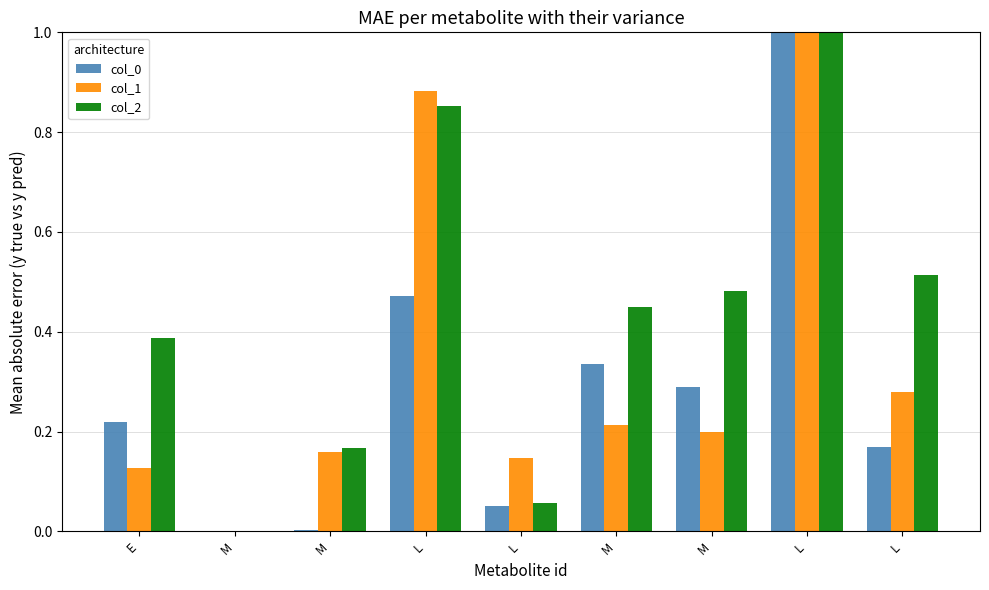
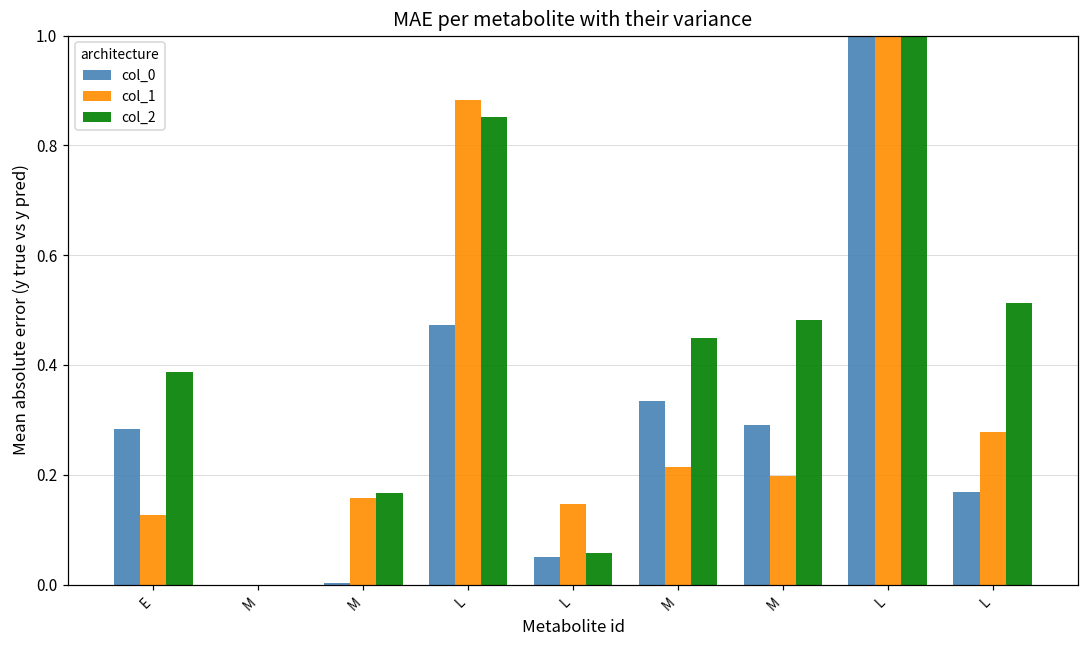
  {
    "col_0": {
-     "E": 0.22
+     "E": 0.28
    },
    "col_1": {
      "E": 0.13
    },
    "col_2": {
      "E": 0.39
    }
  }
